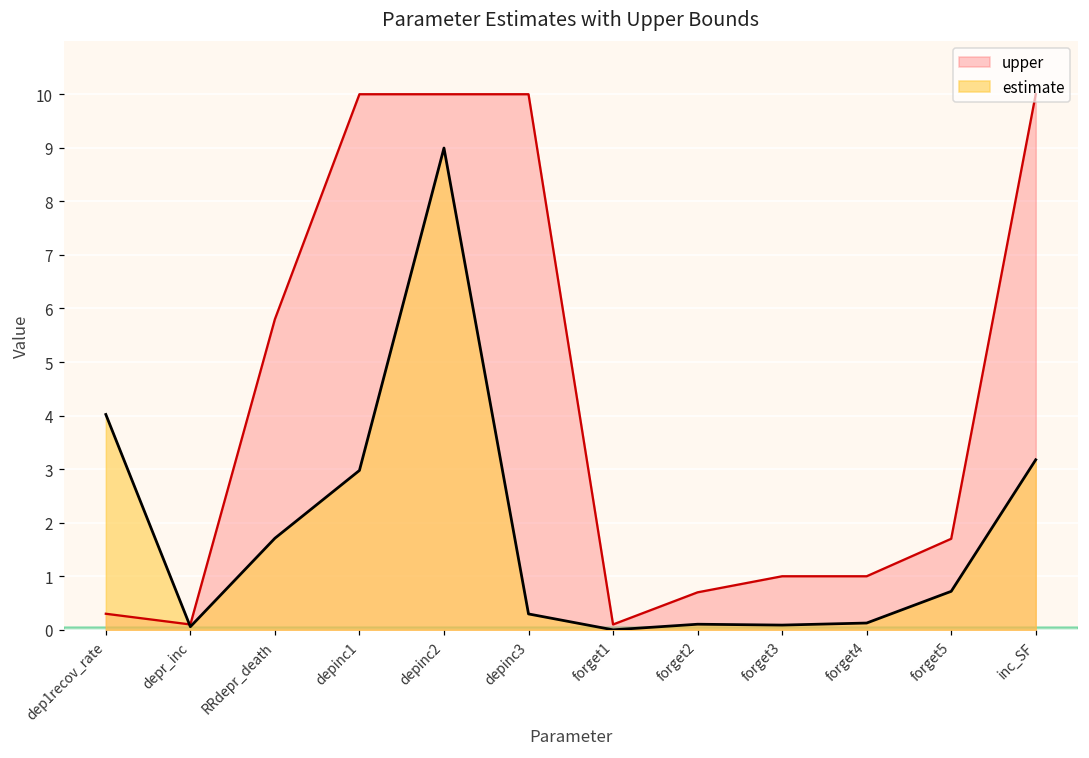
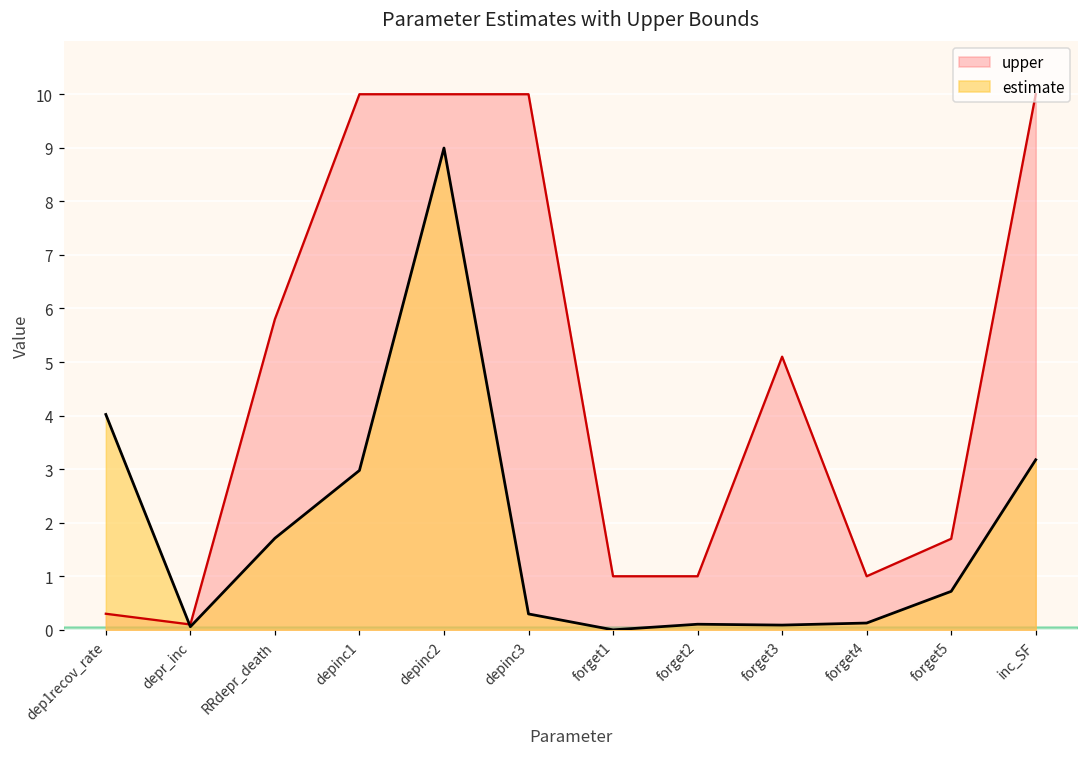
  {
    "upper": {
      "dep1recov_rate": 0.3,
      "RRdepr_death": 5.8,
      "depinc1": 10.0,
      "depinc2": 10.0,
      "depinc3": 10.0,
-     "forget1": 0.1,
-     "forget2": 0.7,
-     "forget3": 1.0,
+     "forget1": 1.0,
+     "forget2": 1.0,
+     "forget3": 5.1,
      "forget4": 1.0,
      "forget5": 1.7
    },
    "estimate": {
      "dep1recov_rate": 4.0,
      "RRdepr_death": 1.7,
      "depinc1": 3.0,
      "depinc2": 9.0,
      "depinc3": 0.3,
      "forget1": 0.0,
      "forget2": 0.1,
      "forget3": 0.1,
      "forget4": 0.1,
      "forget5": 0.7,
      "inc_SF": 3.2
    }
  }
